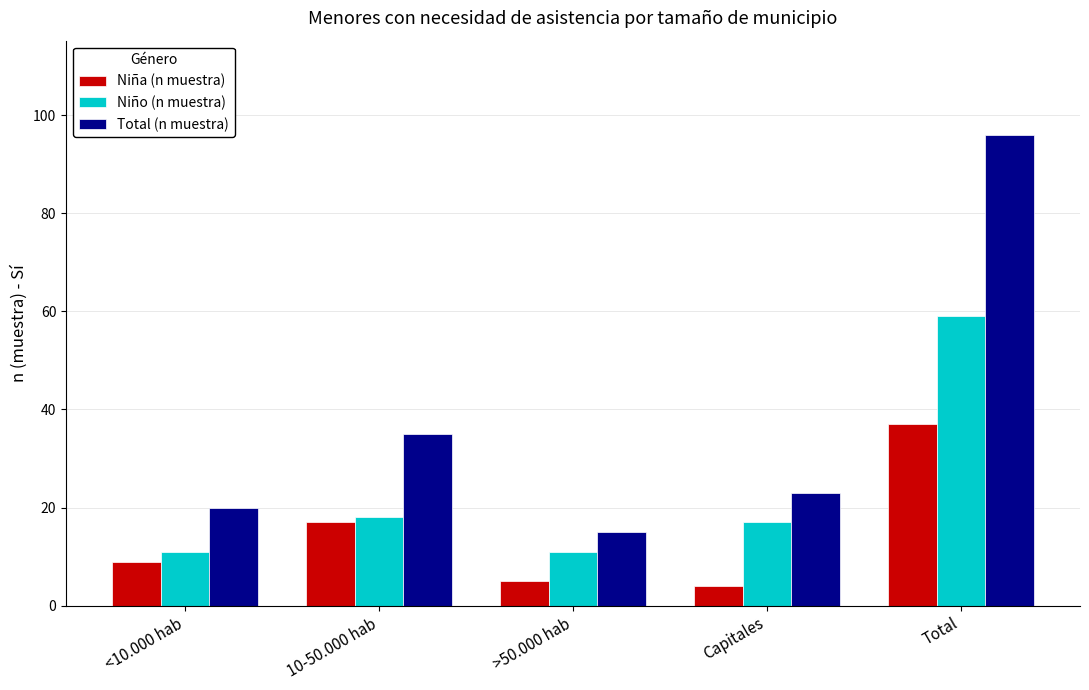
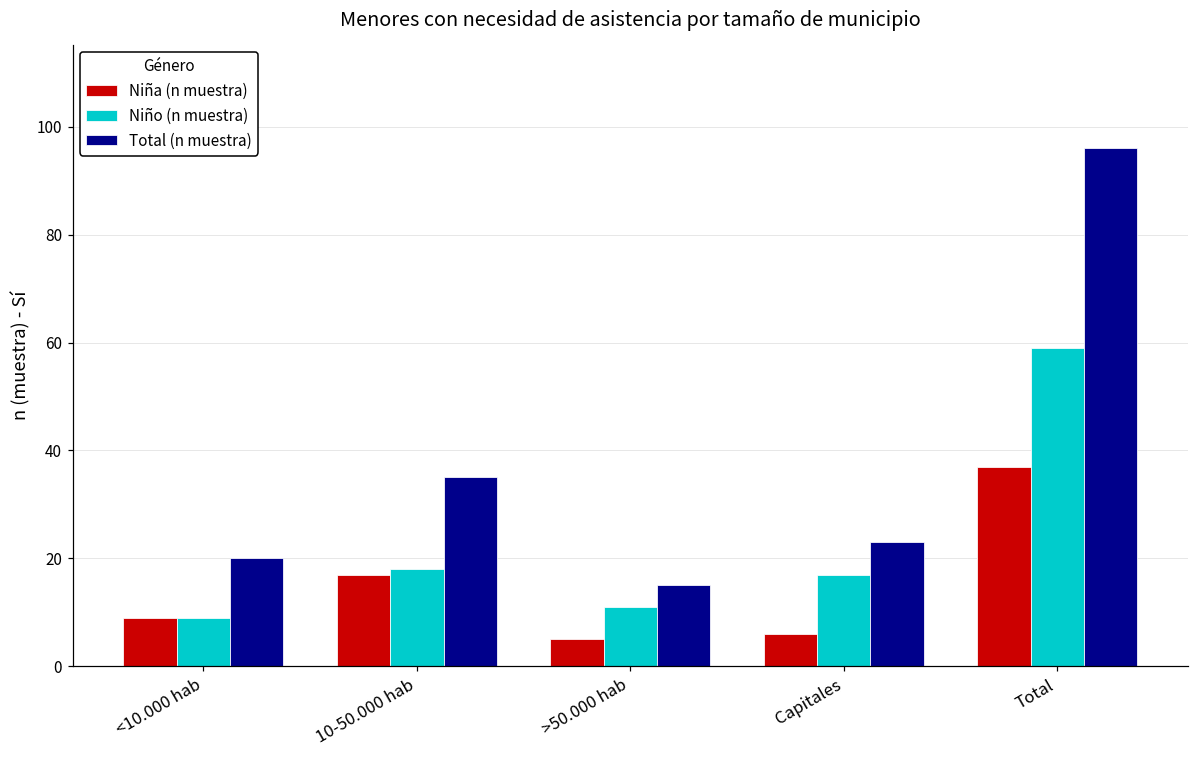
  {
    "Niña (n muestra)": {
      "<10.000 hab": 9,
      "10-50.000 hab": 17,
      ">50.000 hab": 5,
-     "Capitales": 4,
+     "Capitales": 6,
      "Total": 37
    },
    "Niño (n muestra)": {
-     "<10.000 hab": 11,
+     "<10.000 hab": 9,
      "10-50.000 hab": 18,
      ">50.000 hab": 11,
      "Capitales": 17,
      "Total": 59
    },
    "Total (n muestra)": {
      "<10.000 hab": 20,
      "10-50.000 hab": 35,
      ">50.000 hab": 15,
      "Capitales": 23,
      "Total": 96
    }
  }
